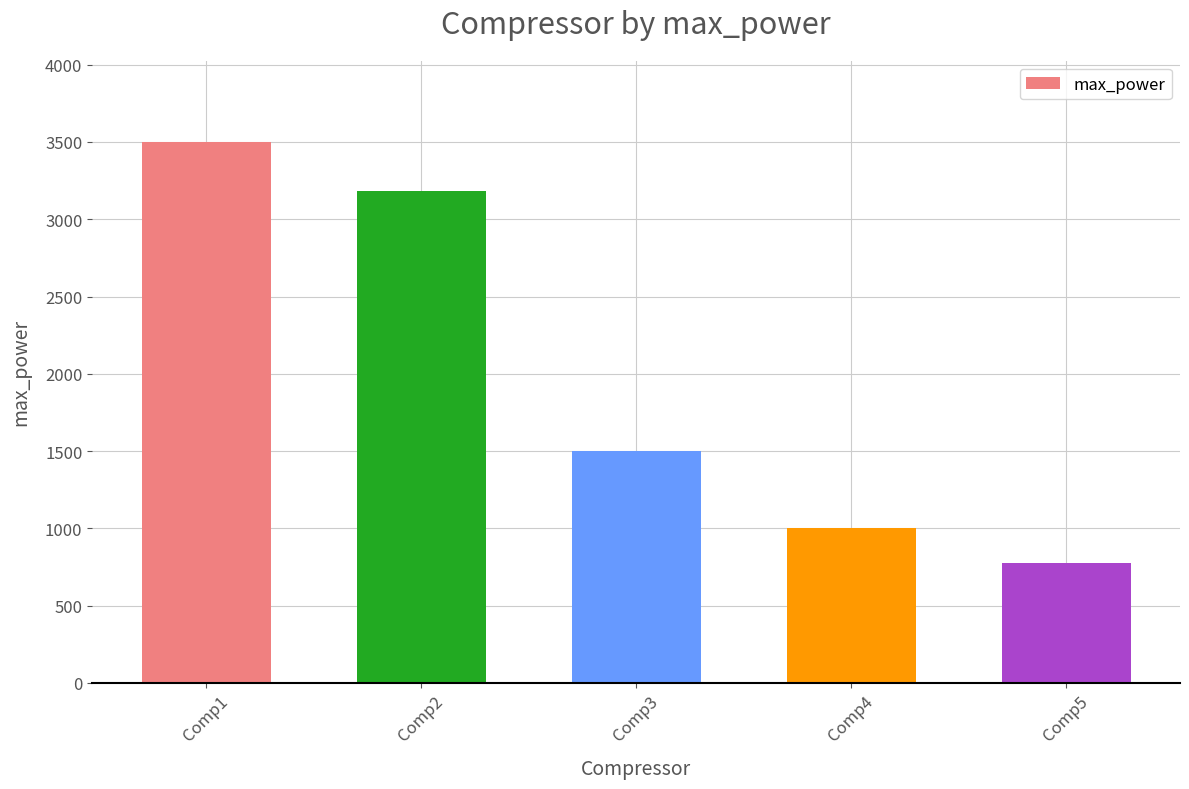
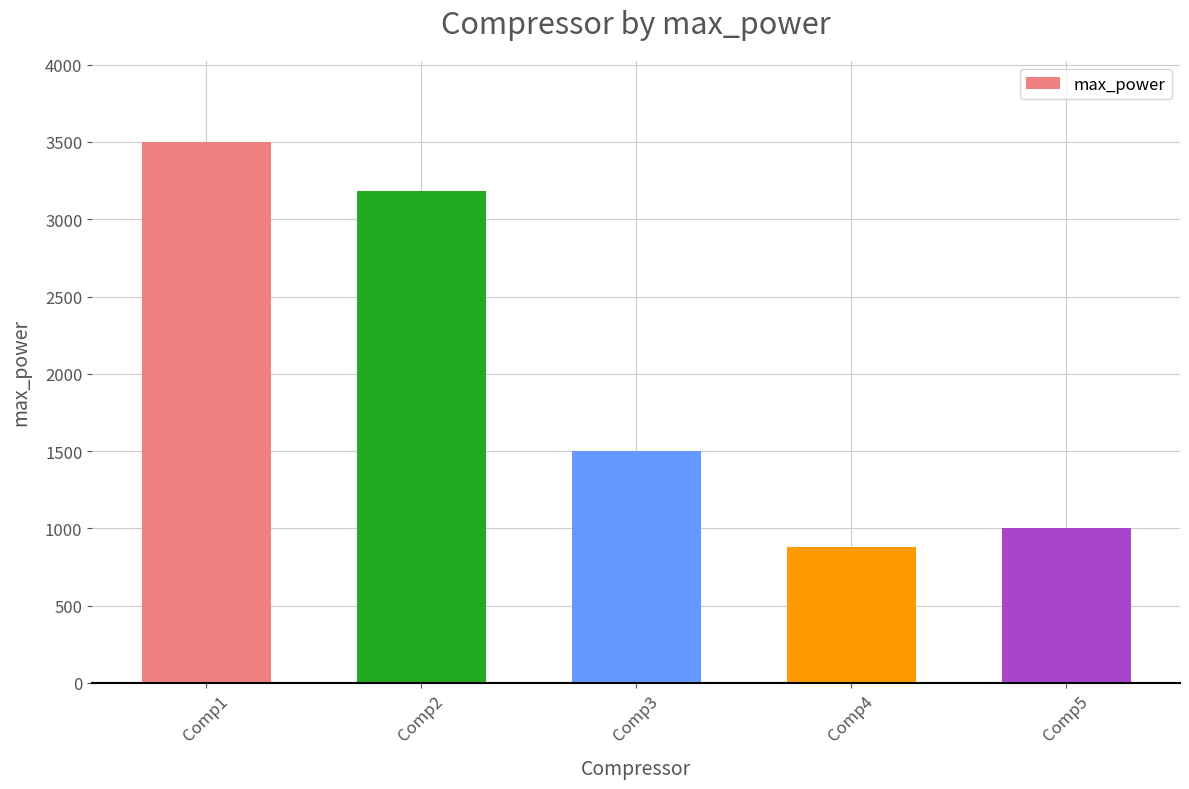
  {
    "Comp1": 3500,
    "Comp2": 3180,
    "Comp3": 1500,
-   "Comp4": 1000,
-   "Comp5": 770
+   "Comp4": 880,
+   "Comp5": 1000
  }
